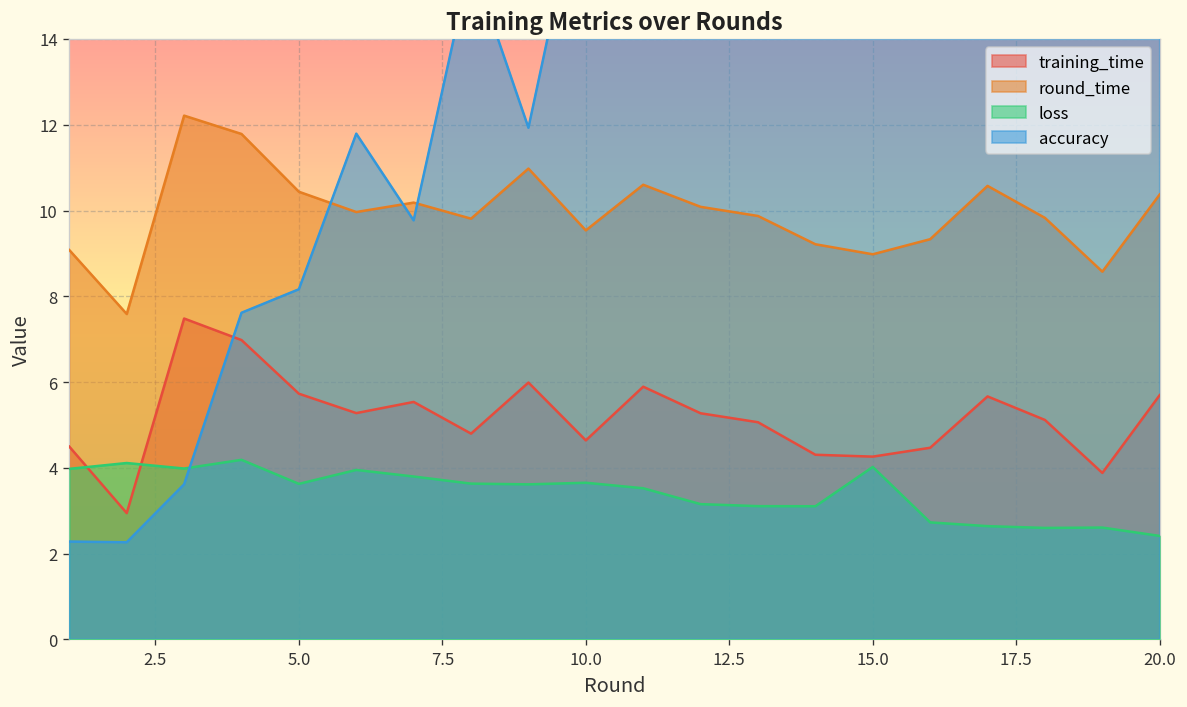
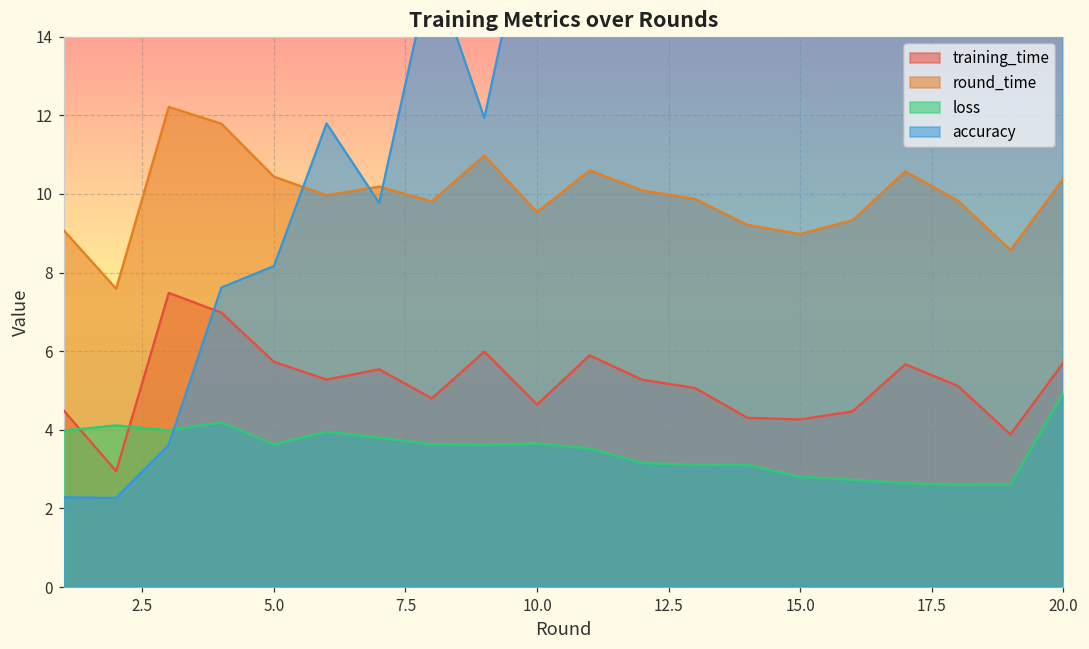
  {
    "loss": {
      "5.0": 3.6,
      "10.0": 3.7,
-     "15.0": 4.0,
-     "20.0": 2.4
+     "15.0": 2.8,
+     "20.0": 4.9
    },
    "accuracy": {
      "5.0": 8.2
    }
  }
